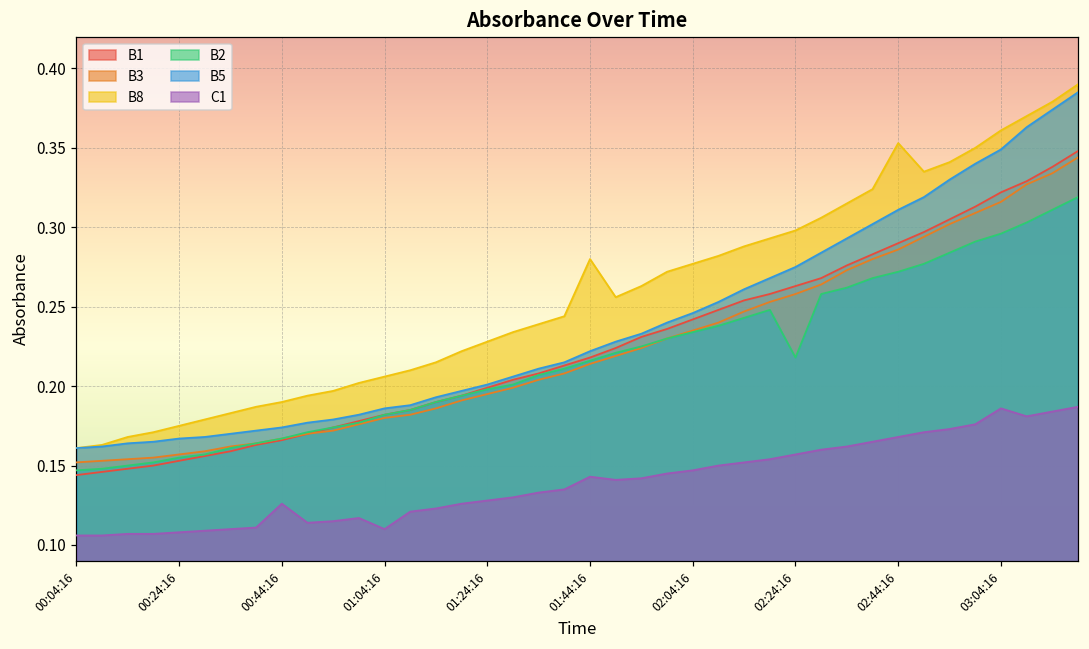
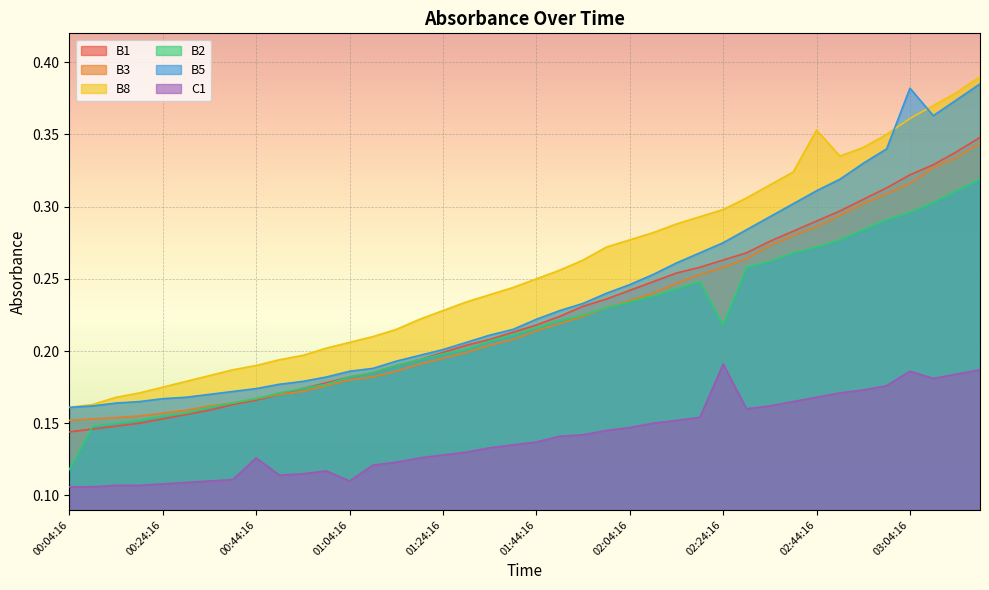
  {
    "B8": {
      "00:24:16": 0.175,
      "00:44:16": 0.19,
      "01:04:16": 0.206,
      "01:24:16": 0.228,
-     "01:44:16": 0.28,
+     "01:44:16": 0.25,
      "02:04:16": 0.277,
      "02:24:16": 0.298,
      "02:44:16": 0.353,
      "03:04:16": 0.36
    },
    "B2": {
-     "00:04:16": 0.147,
+     "00:04:16": 0.118,
      "00:24:16": 0.155,
      "01:44:16": 0.216,
      "02:24:16": 0.218,
      "02:44:16": 0.272,
      "03:04:16": 0.296
    },
    "B5": {
      "00:24:16": 0.167,
      "00:44:16": 0.174,
      "01:04:16": 0.186,
      "01:24:16": 0.201,
      "01:44:16": 0.222,
      "02:04:16": 0.246,
      "02:24:16": 0.275,
      "02:44:16": 0.311,
-     "03:04:16": 0.349
+     "03:04:16": 0.382
    },
    "C1": {
      "00:04:16": 0.106,
      "00:24:16": 0.108,
      "00:44:16": 0.126,
      "01:04:16": 0.110,
      "01:24:16": 0.128,
-     "01:44:16": 0.143,
+     "01:44:16": 0.137,
      "02:04:16": 0.147,
-     "02:24:16": 0.157,
+     "02:24:16": 0.191,
      "02:44:16": 0.168,
      "03:04:16": 0.186
    }
  }
